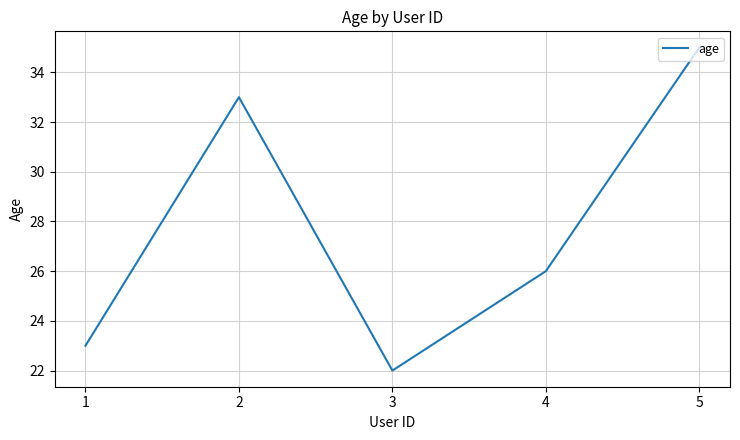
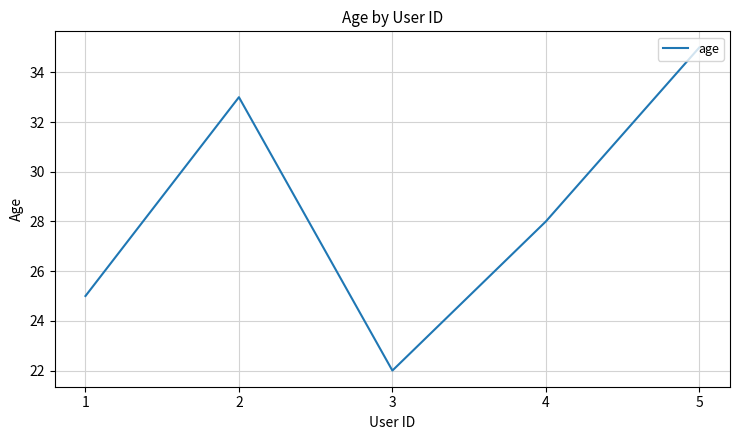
  {
-   "1": 23,
+   "1": 25,
    "2": 33,
    "3": 22,
-   "4": 26
+   "4": 28
  }
